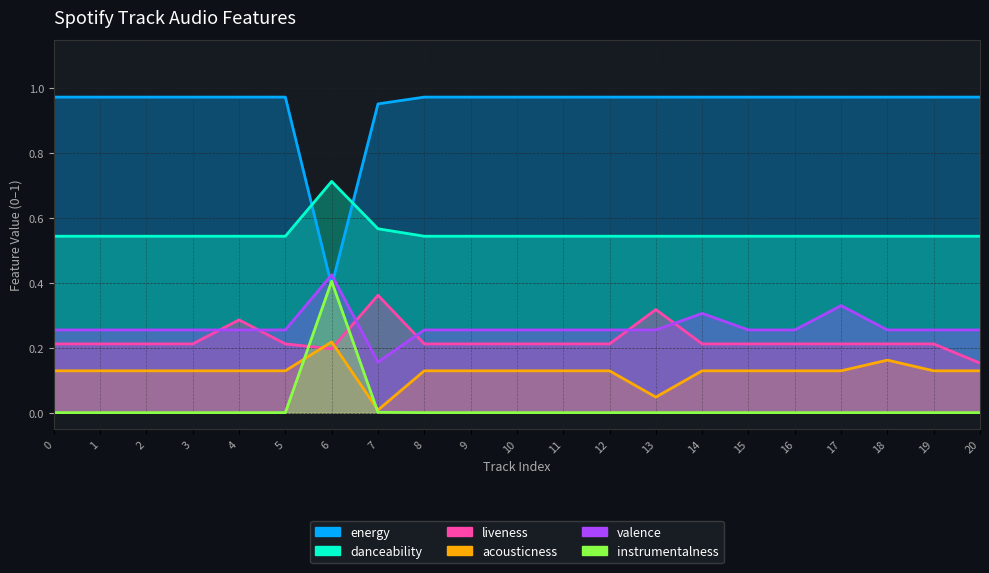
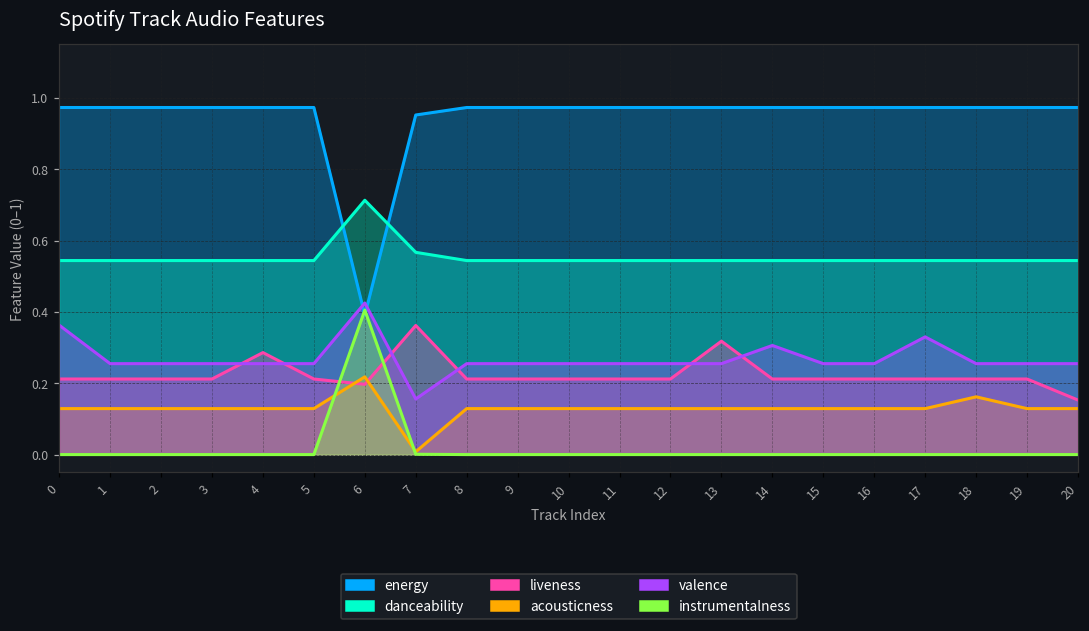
  {
    "liveness": {
      "0": 0.21,
      "1": 0.21,
      "2": 0.21,
      "3": 0.21,
      "4": 0.29,
      "5": 0.21,
      "6": 0.20,
      "7": 0.36,
      "8": 0.21,
      "9": 0.21,
      "10": 0.21,
      "11": 0.21,
      "12": 0.21,
      "13": 0.32,
      "14": 0.21,
      "15": 0.21,
      "16": 0.21,
      "17": 0.21,
      "18": 0.21,
      "19": 0.21,
      "20": 0.15
    },
    "acousticness": {
      "0": 0.13,
      "1": 0.13,
      "2": 0.13,
      "3": 0.13,
      "4": 0.13,
      "5": 0.13,
      "6": 0.22,
      "8": 0.13,
      "9": 0.13,
      "10": 0.13,
      "11": 0.13,
      "12": 0.13,
-     "13": 0.05,
+     "13": 0.13,
      "14": 0.13,
      "15": 0.13,
      "16": 0.13,
      "17": 0.13,
      "18": 0.16,
      "19": 0.13,
      "20": 0.13
    },
    "valence": {
-     "0": 0.26,
+     "0": 0.36,
      "1": 0.26,
      "2": 0.26,
      "3": 0.26,
      "4": 0.26,
      "5": 0.26,
      "6": 0.43,
      "7": 0.16,
      "8": 0.26,
      "9": 0.26,
      "10": 0.26,
      "11": 0.26,
      "12": 0.26,
      "13": 0.26,
      "14": 0.31,
      "15": 0.26,
      "16": 0.26,
      "17": 0.33,
      "18": 0.26,
      "19": 0.26,
      "20": 0.26
    },
    "instrumentalness": {
      "0": 0.00,
      "1": 0.00,
      "2": 0.00,
      "3": 0.00,
      "4": 0.00,
      "5": 0.00,
      "6": 0.41,
      "8": 0.00,
      "9": 0.00,
      "10": 0.00,
      "11": 0.00,
      "12": 0.00,
      "13": 0.00,
      "14": 0.00,
      "15": 0.00,
      "16": 0.00,
      "17": 0.00,
      "18": 0.00,
      "19": 0.00,
      "20": 0.00
    }
  }
